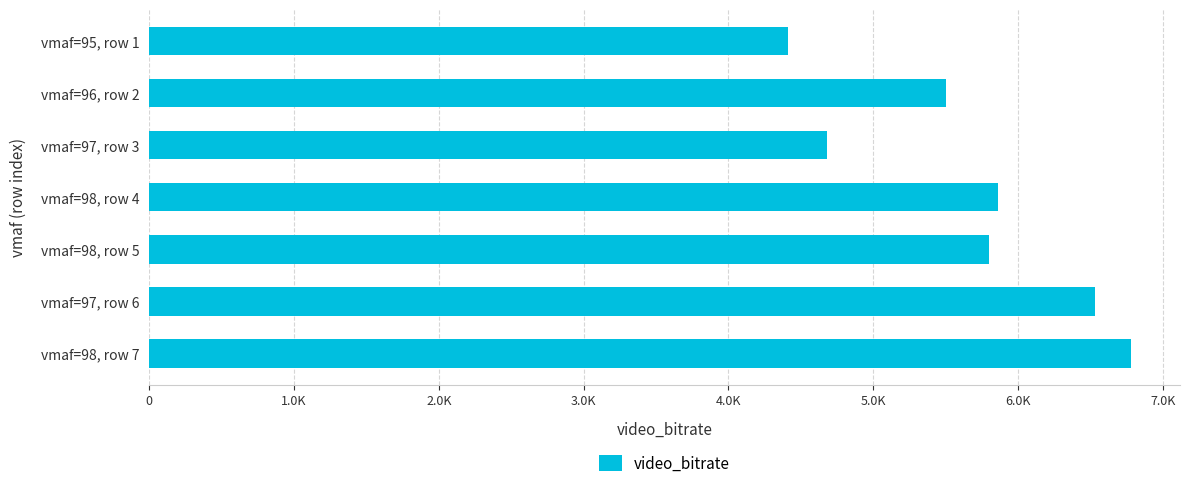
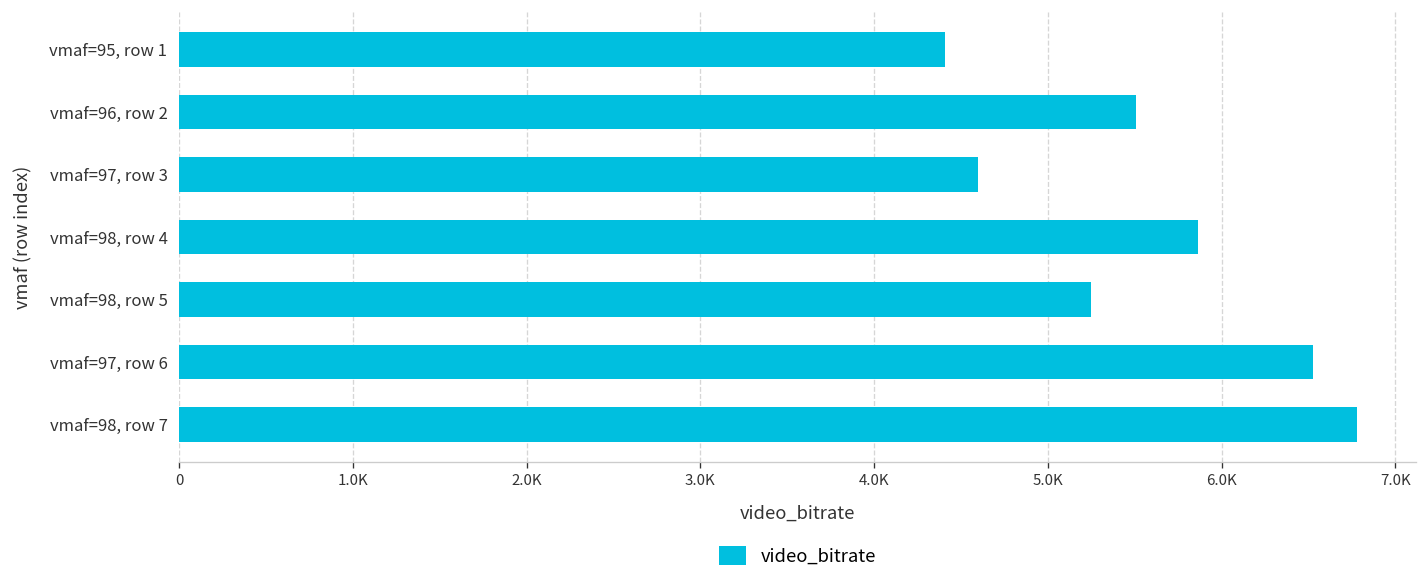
  {
    "vmaf=95, row 1": 4410,
    "vmaf=96, row 2": 5500,
-   "vmaf=97, row 3": 4680,
+   "vmaf=97, row 3": 4600,
    "vmaf=98, row 4": 5860,
-   "vmaf=98, row 5": 5800,
+   "vmaf=98, row 5": 5250,
    "vmaf=97, row 6": 6530,
    "vmaf=98, row 7": 6780
  }
